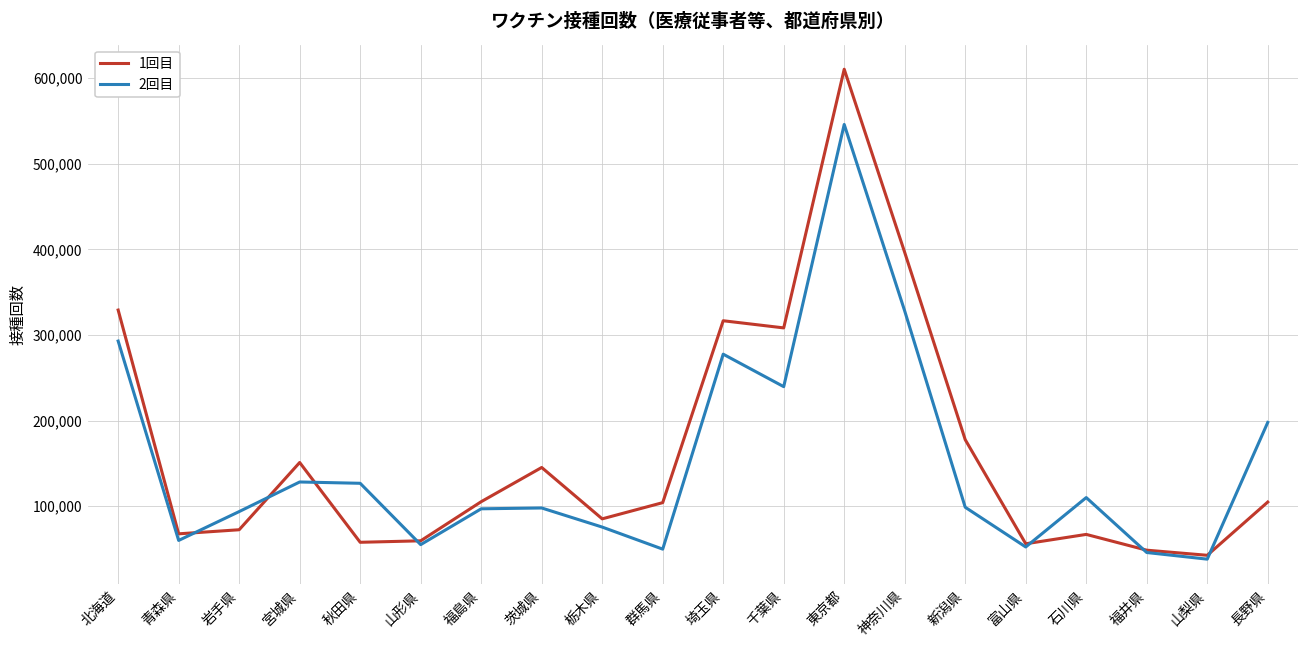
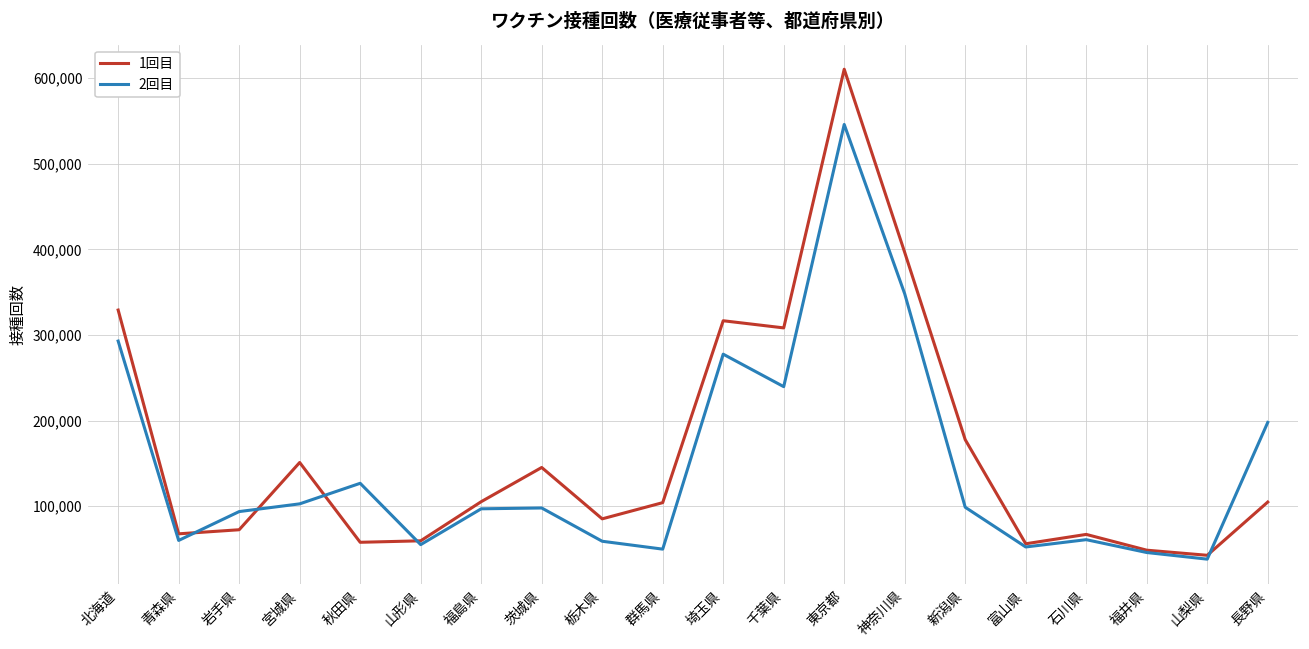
  {
    "1回目": {
      "北海道": "330,000",
      "青森県": "70,000",
      "岩手県": "70,000",
      "宮城県": "150,000",
      "秋田県": "60,000",
      "山形県": "60,000",
      "福島県": "110,000",
      "茨城県": "150,000",
      "栃木県": "90,000",
      "群馬県": "100,000",
      "埼玉県": "320,000",
      "千葉県": "310,000",
      "東京都": "610,000",
      "神奈川県": "400,000",
      "新潟県": "180,000",
      "富山県": "60,000",
      "石川県": "70,000",
      "山梨県": "40,000",
      "長野県": "100,000"
    },
    "2回目": {
      "北海道": "290,000",
      "青森県": "60,000",
      "岩手県": "90,000",
-     "宮城県": "130,000",
+     "宮城県": "100,000",
      "秋田県": "130,000",
      "山形県": "60,000",
      "福島県": "100,000",
      "茨城県": "100,000",
-     "栃木県": "80,000",
+     "栃木県": "60,000",
      "群馬県": "50,000",
      "埼玉県": "280,000",
      "千葉県": "240,000",
      "東京都": "550,000",
-     "神奈川県": "330,000",
+     "神奈川県": "350,000",
      "新潟県": "100,000",
      "富山県": "50,000",
-     "石川県": "110,000",
+     "石川県": "60,000",
      "山梨県": "40,000",
      "長野県": "200,000"
    }
  }
